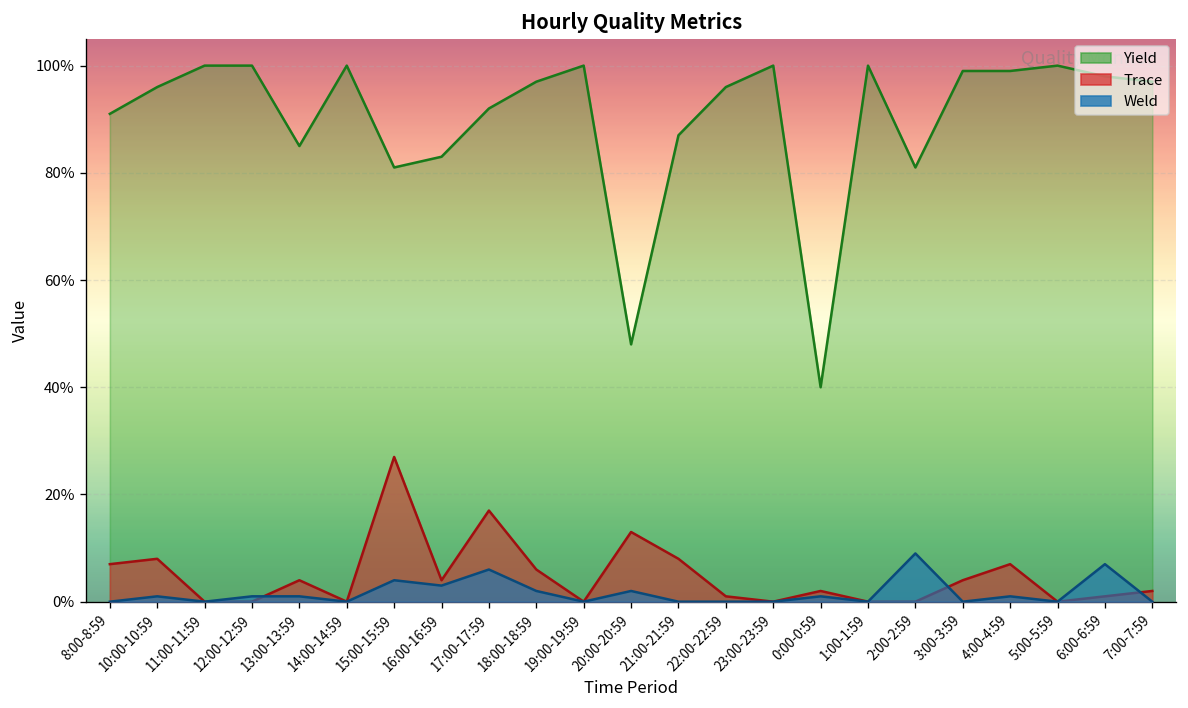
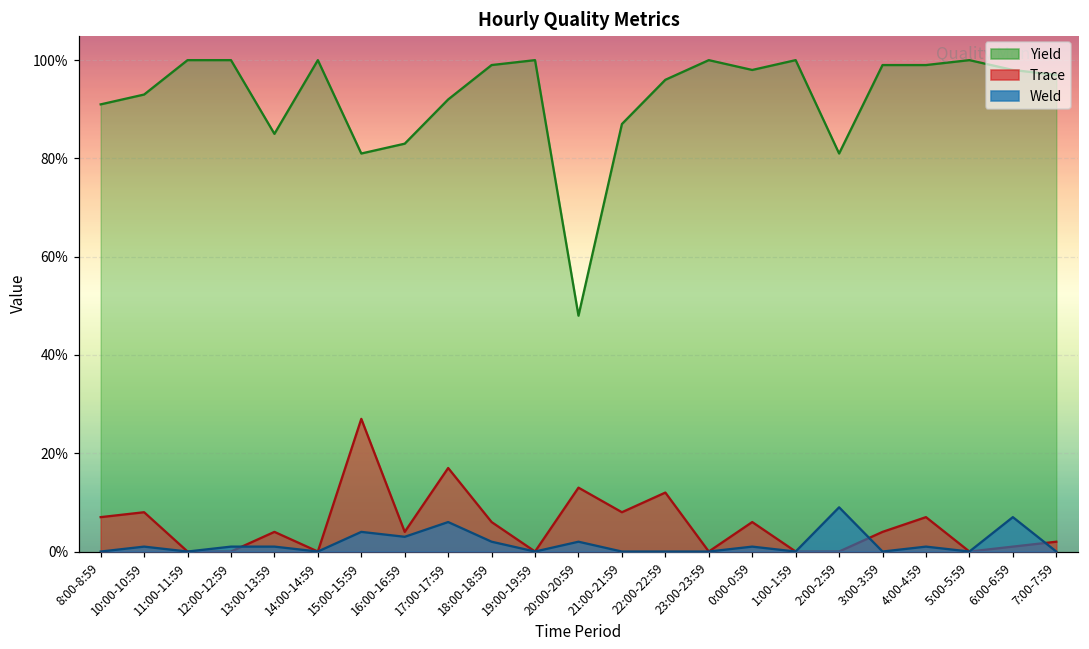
  {
    "Yield": {
      "8:00-8:59": "91%",
-     "10:00-10:59": "96%",
+     "10:00-10:59": "93%",
      "11:00-11:59": "100%",
      "12:00-12:59": "100%",
      "13:00-13:59": "85%",
      "14:00-14:59": "100%",
      "15:00-15:59": "81%",
      "16:00-16:59": "83%",
      "17:00-17:59": "92%",
-     "18:00-18:59": "97%",
+     "18:00-18:59": "99%",
      "19:00-19:59": "100%",
      "20:00-20:59": "48%",
      "21:00-21:59": "87%",
      "22:00-22:59": "96%",
      "23:00-23:59": "100%",
-     "0:00-0:59": "40%",
+     "0:00-0:59": "98%",
      "1:00-1:59": "100%",
      "2:00-2:59": "81%",
      "3:00-3:59": "99%",
      "4:00-4:59": "99%",
      "5:00-5:59": "100%"
    },
    "Trace": {
      "8:00-8:59": "7%",
      "10:00-10:59": "8%",
      "12:00-12:59": "0%",
      "13:00-13:59": "4%",
      "15:00-15:59": "27%",
      "16:00-16:59": "4%",
      "17:00-17:59": "17%",
      "18:00-18:59": "6%",
      "20:00-20:59": "13%",
      "21:00-21:59": "8%",
-     "22:00-22:59": "1%",
-     "0:00-0:59": "2%",
+     "22:00-22:59": "12%",
+     "0:00-0:59": "6%",
      "2:00-2:59": "0%",
      "3:00-3:59": "4%",
      "4:00-4:59": "7%",
      "6:00-6:59": "1%",
      "7:00-7:59": "2%"
    },
    "Weld": {
      "8:00-8:59": "0%",
      "10:00-10:59": "1%",
      "12:00-12:59": "1%",
      "13:00-13:59": "1%",
      "15:00-15:59": "4%",
      "16:00-16:59": "3%",
      "17:00-17:59": "6%",
      "18:00-18:59": "2%",
      "20:00-20:59": "2%",
      "21:00-21:59": "0%",
      "22:00-22:59": "0%",
      "0:00-0:59": "1%",
      "2:00-2:59": "9%",
      "3:00-3:59": "0%",
      "4:00-4:59": "1%",
      "6:00-6:59": "7%",
      "7:00-7:59": "0%"
    }
  }
